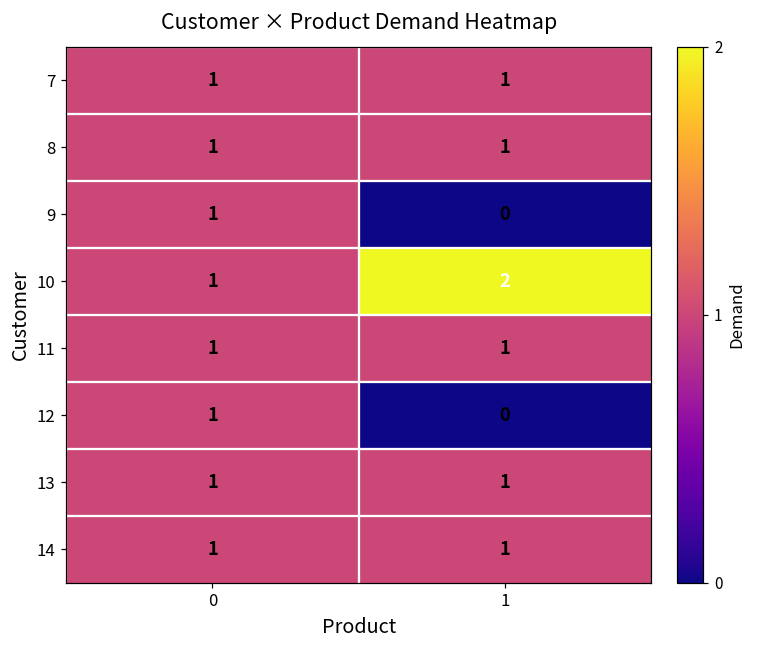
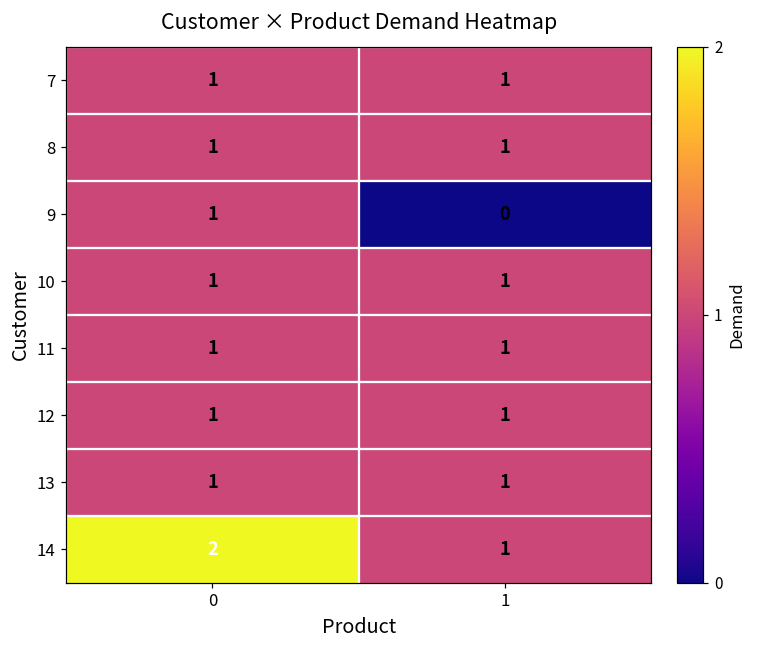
  {
    "7": {
      "0": 1,
      "1": 1
    },
    "8": {
      "0": 1,
      "1": 1
    },
    "9": {
      "0": 1,
      "1": 0
    },
    "10": {
      "0": 1,
-     "1": 2
+     "1": 1
    },
    "11": {
      "0": 1,
      "1": 1
    },
    "12": {
      "0": 1,
-     "1": 0
+     "1": 1
    },
    "13": {
      "0": 1,
      "1": 1
    },
    "14": {
-     "0": 1,
+     "0": 2,
      "1": 1
    }
  }
